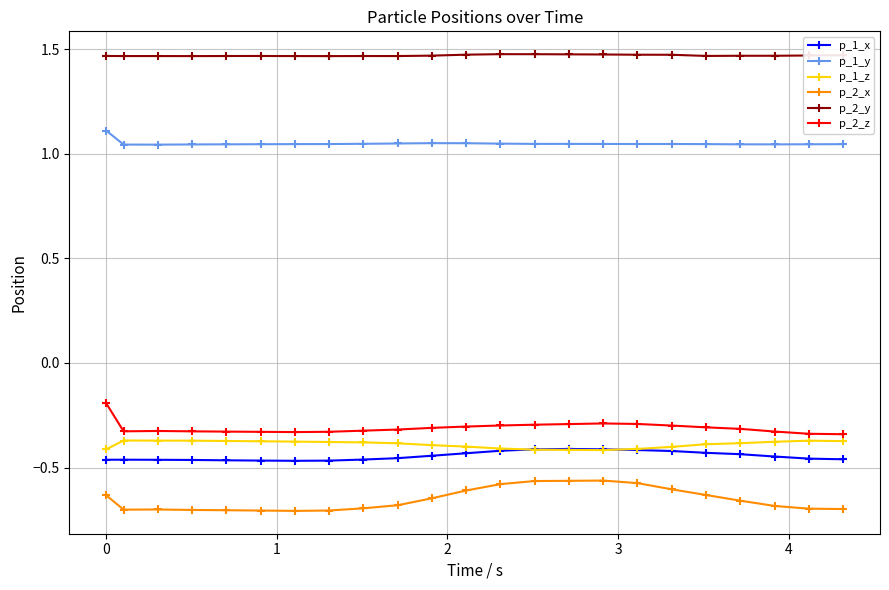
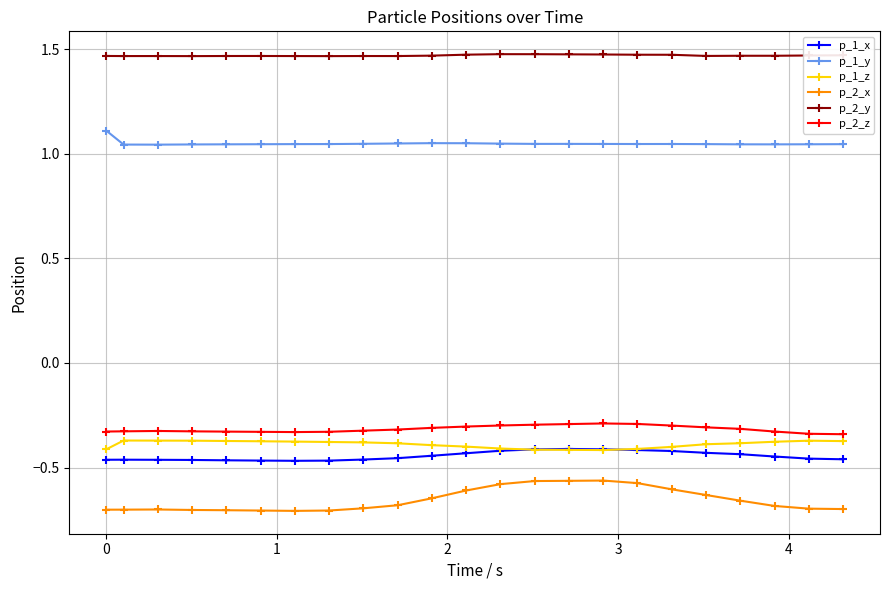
  {
    "p_1_x": {
      "0": -0.46
    },
    "p_1_y": {
      "0": 1.11
    },
    "p_1_z": {
      "0": -0.41
    },
    "p_2_x": {
-     "0": -0.63
+     "0": -0.70
    },
    "p_2_y": {
      "0": 1.47
    },
    "p_2_z": {
-     "0": -0.19
+     "0": -0.33
    }
  }
